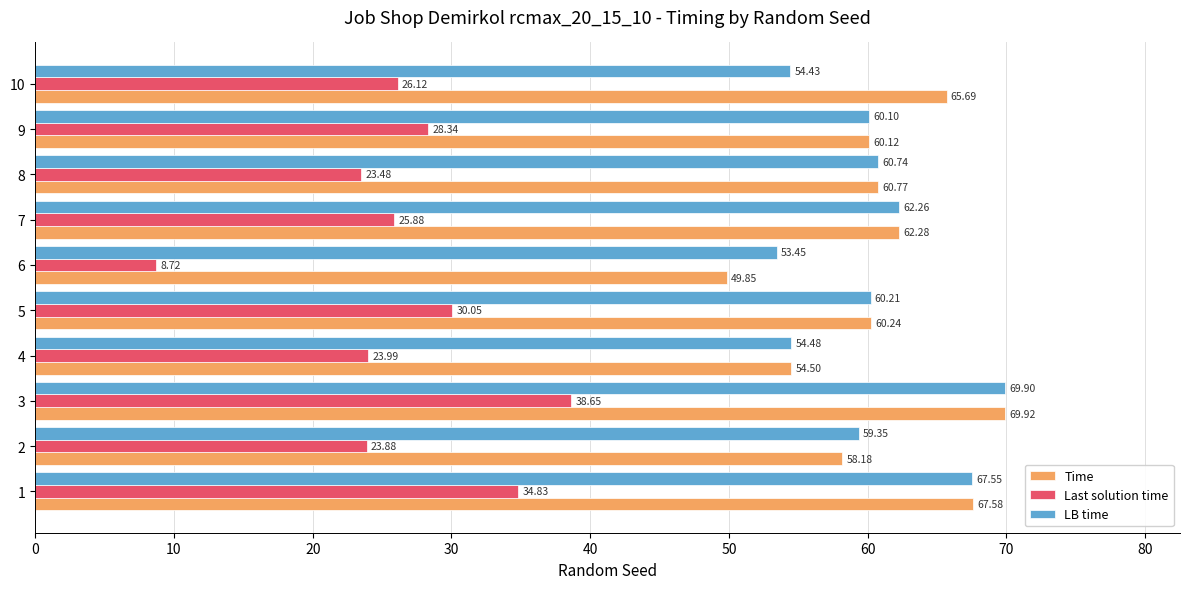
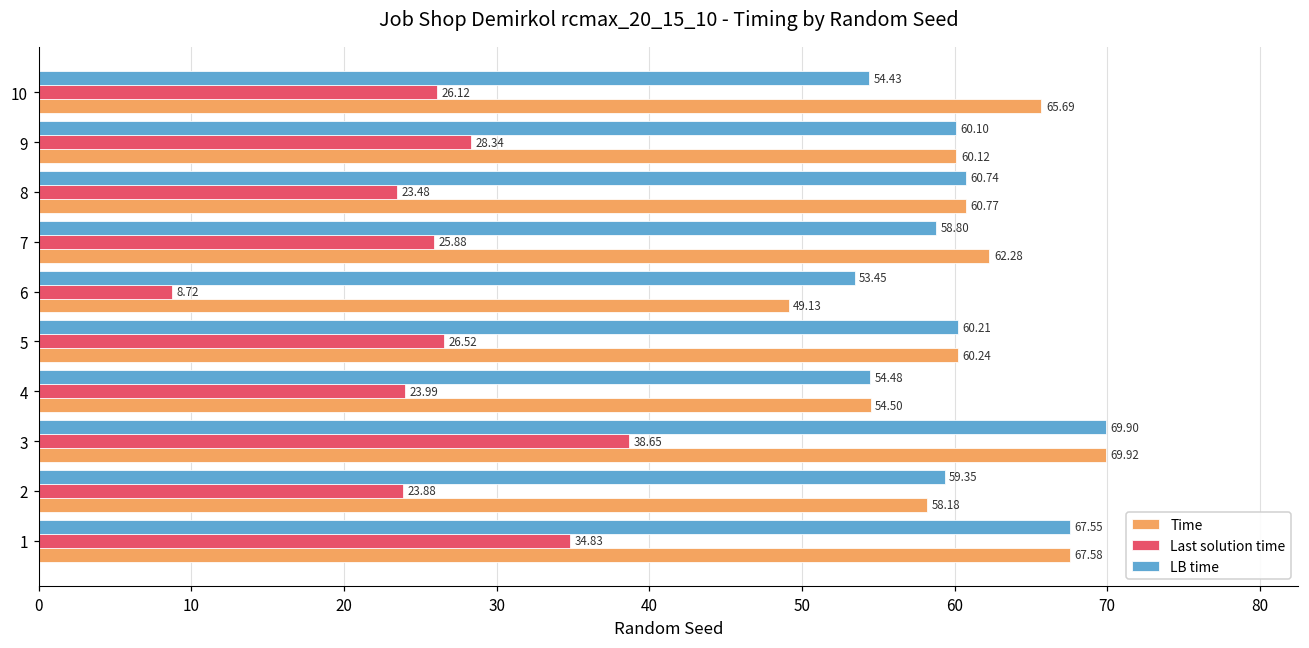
  {
    "Time": {
      "10": 65.69,
      "9": 60.12,
      "8": 60.77,
      "7": 62.28,
-     "6": 49.85,
+     "6": 49.13,
      "5": 60.24,
      "4": 54.50,
      "3": 69.92,
      "2": 58.18,
      "1": 67.58
    },
    "Last solution time": {
      "10": 26.12,
      "9": 28.34,
      "8": 23.48,
      "7": 25.88,
      "6": 8.72,
-     "5": 30.05,
+     "5": 26.52,
      "4": 23.99,
      "3": 38.65,
      "2": 23.88,
      "1": 34.83
    },
    "LB time": {
      "10": 54.43,
      "9": 60.10,
      "8": 60.74,
-     "7": 62.26,
+     "7": 58.80,
      "6": 53.45,
      "5": 60.21,
      "4": 54.48,
      "3": 69.90,
      "2": 59.35,
      "1": 67.55
    }
  }
